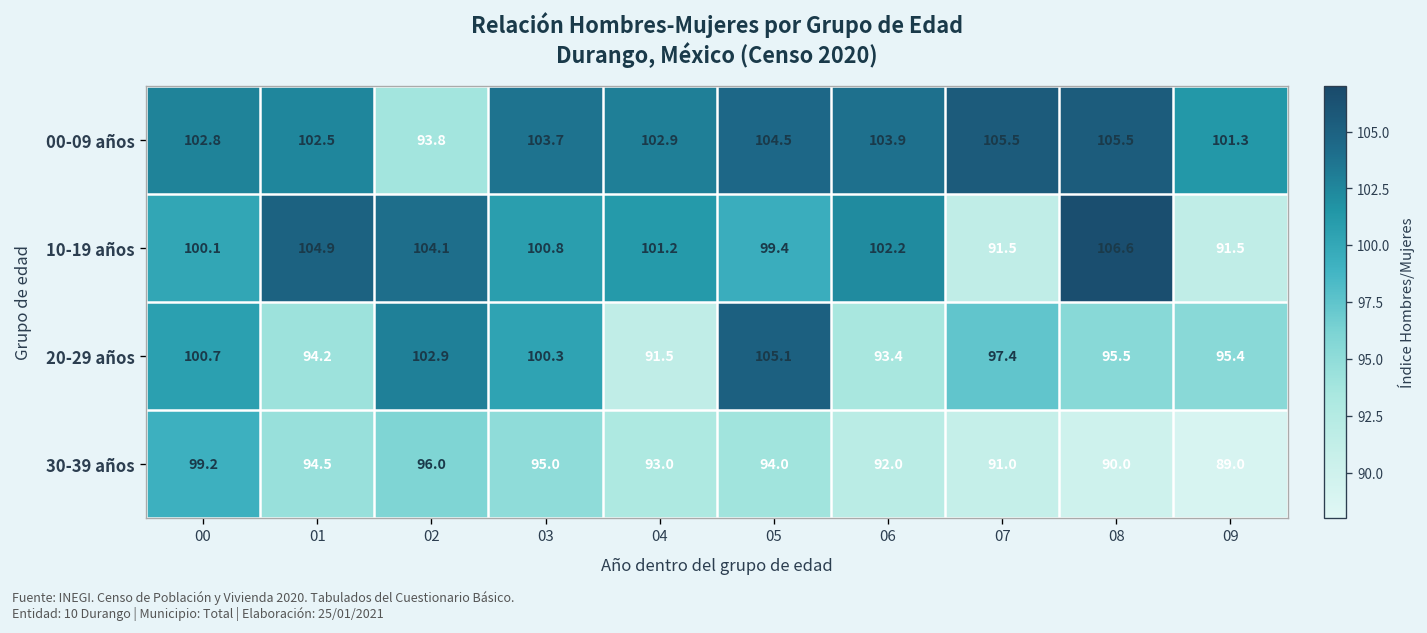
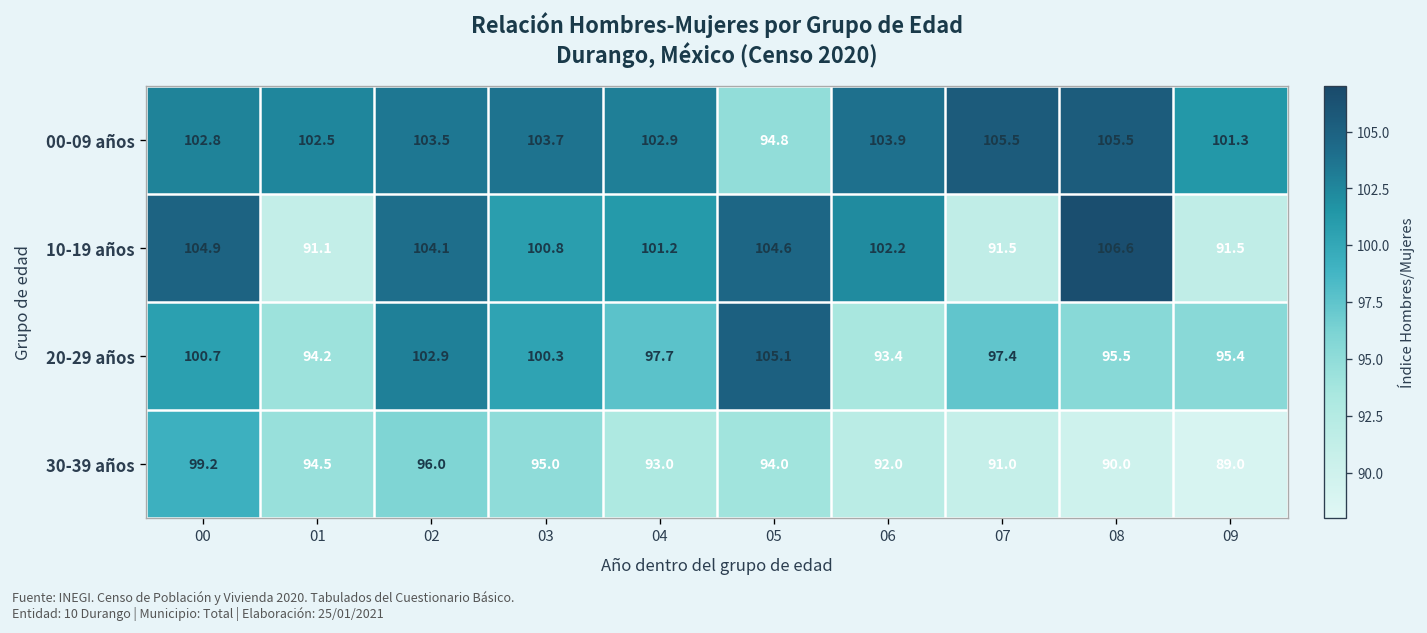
  {
    "00-09 años": {
      "00": 102.8,
      "01": 102.5,
-     "02": 93.8,
+     "02": 103.5,
      "03": 103.7,
      "04": 102.9,
-     "05": 104.5,
+     "05": 94.8,
      "06": 103.9,
      "07": 105.5,
      "08": 105.5,
      "09": 101.3
    },
    "10-19 años": {
-     "00": 100.1,
-     "01": 104.9,
+     "00": 104.9,
+     "01": 91.1,
      "02": 104.1,
      "03": 100.8,
      "04": 101.2,
-     "05": 99.4,
+     "05": 104.6,
      "06": 102.2,
      "07": 91.5,
      "09": 91.5
    },
    "20-29 años": {
      "00": 100.7,
      "01": 94.2,
      "02": 102.9,
      "03": 100.3,
-     "04": 91.5,
+     "04": 97.7,
      "05": 105.1,
      "06": 93.4,
      "07": 97.4,
      "08": 95.5,
      "09": 95.4
    },
    "30-39 años": {
      "00": 99.2,
      "01": 94.5,
      "02": 96.0,
      "03": 95.0,
      "04": 93.0,
      "05": 94.0,
      "06": 92.0,
      "07": 91.0,
      "08": 90.0
    }
  }
